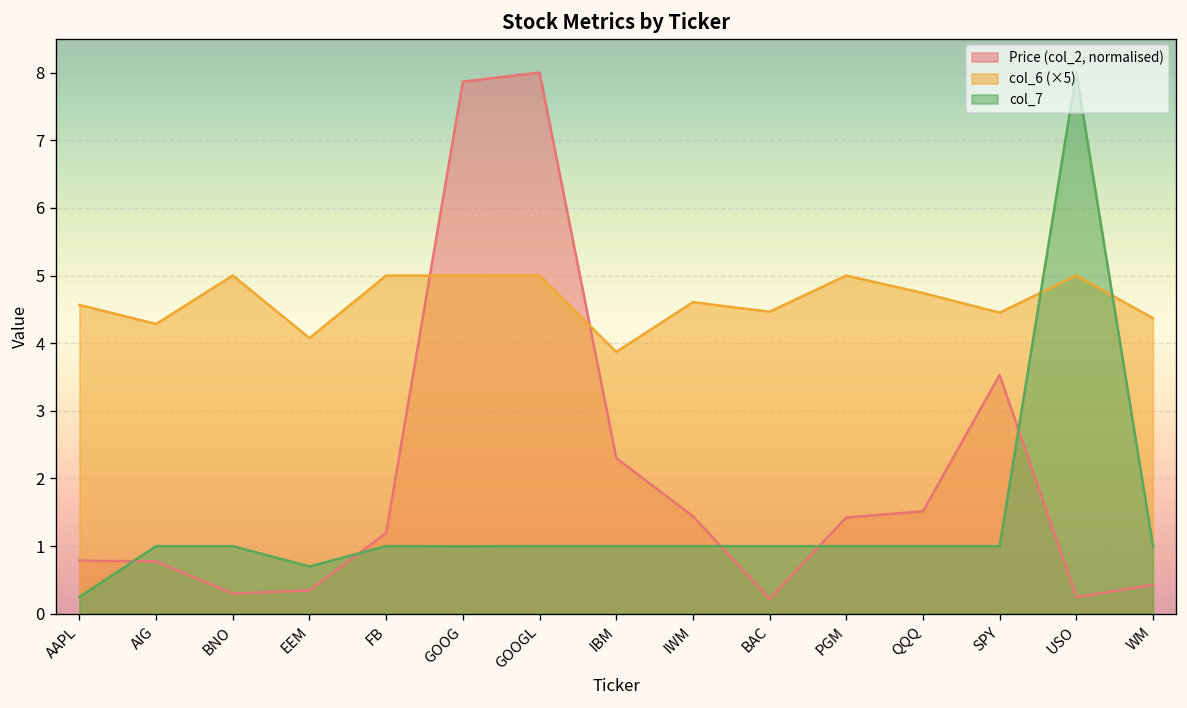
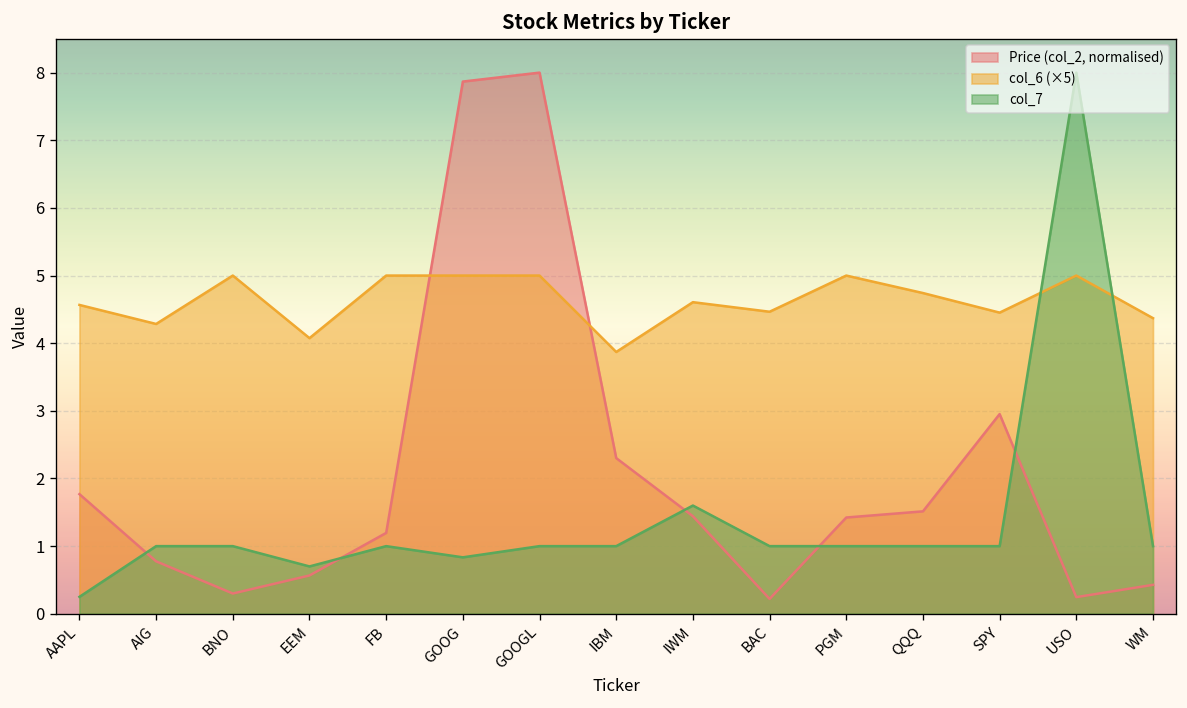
  {
    "Price (col_2, normalised)": {
-     "AAPL": 0.8,
+     "AAPL": 1.8,
      "AIG": 0.8,
      "BNO": 0.3,
-     "EEM": 0.3,
+     "EEM": 0.6,
      "FB": 1.2,
      "GOOG": 7.9,
      "GOOGL": 8.0,
      "IBM": 2.3,
      "IWM": 1.4,
      "BAC": 0.2,
      "PGM": 1.4,
      "QQQ": 1.5,
-     "SPY": 3.5,
+     "SPY": 3.0,
      "USO": 0.2,
      "WM": 0.4
    },
    "col_6 (×5)": {
      "AAPL": 4.6,
      "AIG": 4.3,
      "BNO": 5.0,
      "EEM": 4.1,
      "FB": 5.0,
      "GOOG": 5.0,
      "GOOGL": 5.0,
      "IBM": 3.9,
      "IWM": 4.6,
      "BAC": 4.5,
      "PGM": 5.0,
      "QQQ": 4.7,
      "SPY": 4.5,
      "USO": 5.0,
      "WM": 4.4
    },
    "col_7": {
      "AAPL": 0.3,
      "AIG": 1.0,
      "BNO": 1.0,
      "EEM": 0.7,
      "FB": 1.0,
-     "GOOG": 1.0,
+     "GOOG": 0.8,
      "GOOGL": 1.0,
      "IBM": 1.0,
-     "IWM": 1.0,
+     "IWM": 1.6,
      "BAC": 1.0,
      "PGM": 1.0,
      "QQQ": 1.0,
      "SPY": 1.0,
      "WM": 1.0
    }
  }
